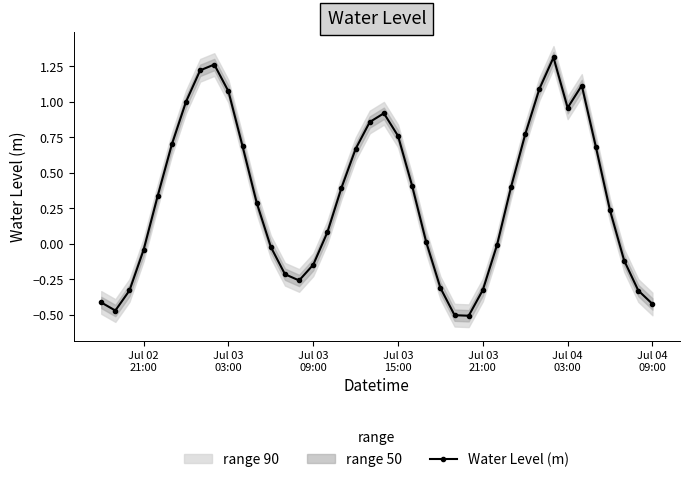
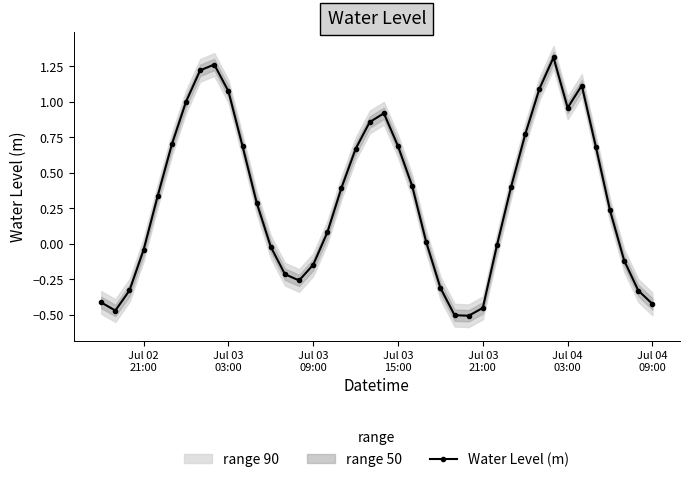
  {
    "Water Level (m)": {
      "Jul 02 21:00": -0.04,
      "Jul 03 03:00": 1.07,
      "Jul 03 09:00": -0.15,
-     "Jul 03 15:00": 0.76,
-     "Jul 03 21:00": -0.32,
+     "Jul 03 15:00": 0.69,
+     "Jul 03 21:00": -0.45,
      "Jul 04 03:00": 0.96,
      "Jul 04 09:00": -0.42
    }
  }
